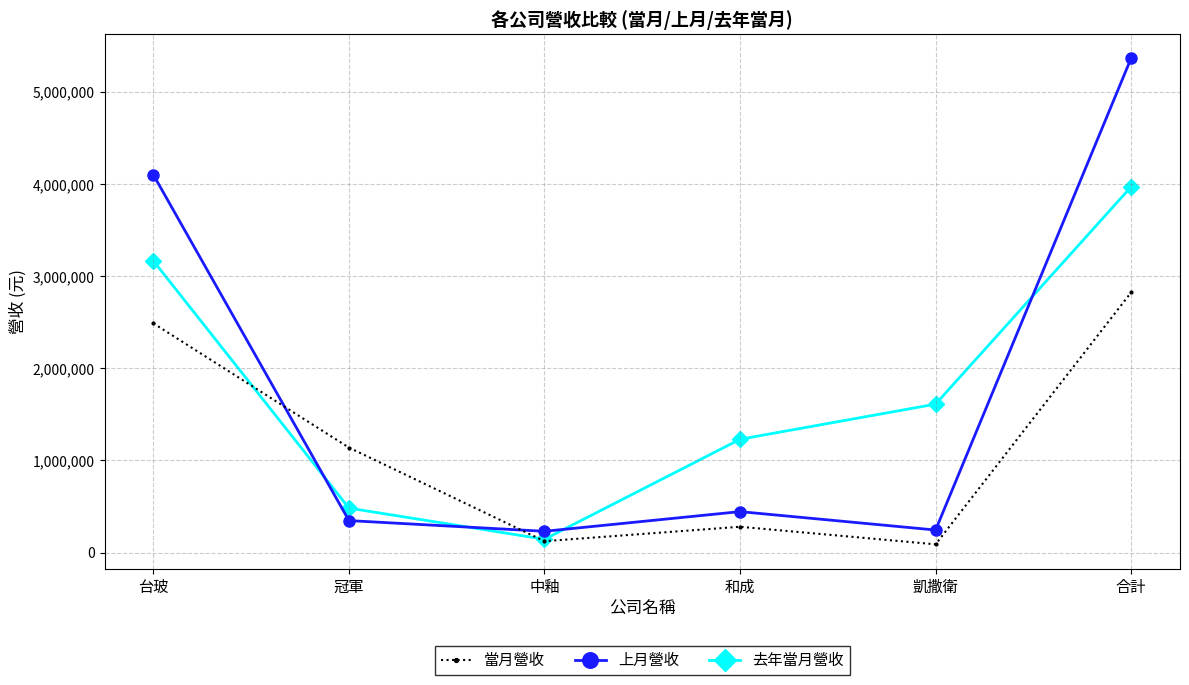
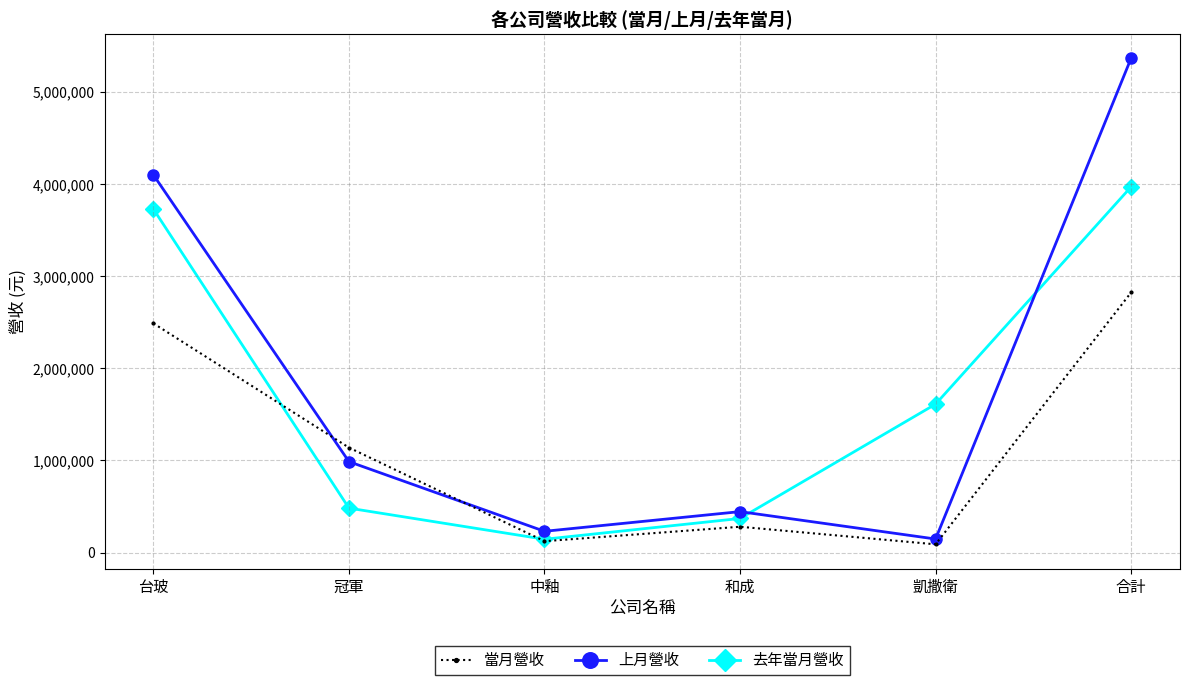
  {
    "當月營收": {
      "台玻": "2,500,000",
      "冠軍": "1,100,000",
      "和成": "300,000",
      "凱撒衛": "100,000",
      "合計": "2,800,000"
    },
    "上月營收": {
      "台玻": "4,100,000",
-     "冠軍": "300,000",
+     "冠軍": "1,000,000",
      "中釉": "200,000",
      "和成": "400,000",
-     "凱撒衛": "200,000",
+     "凱撒衛": "100,000",
      "合計": "5,400,000"
    },
    "去年當月營收": {
-     "台玻": "3,200,000",
+     "台玻": "3,700,000",
      "冠軍": "500,000",
-     "和成": "1,200,000",
+     "和成": "400,000",
      "凱撒衛": "1,600,000",
      "合計": "4,000,000"
    }
  }
